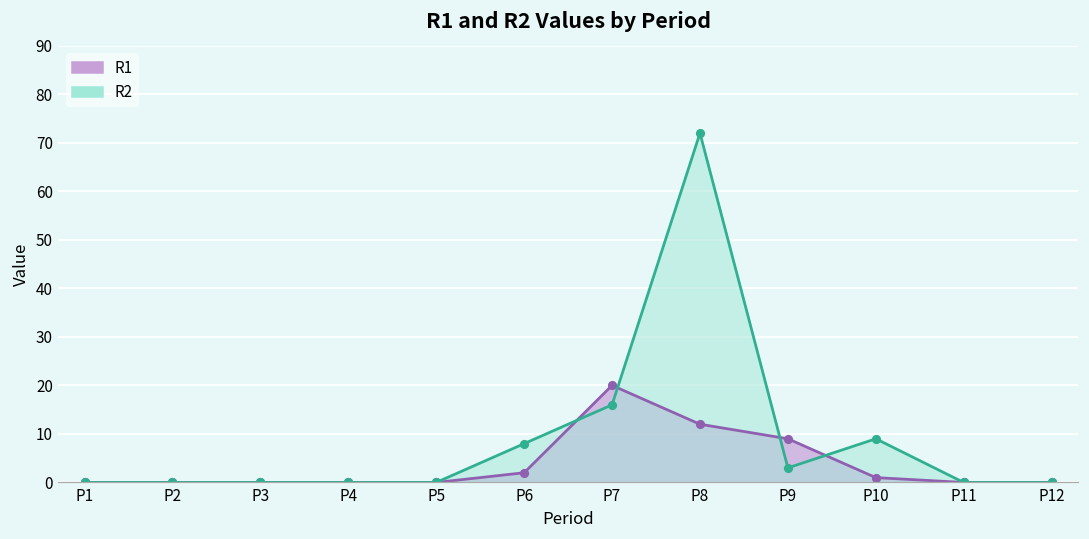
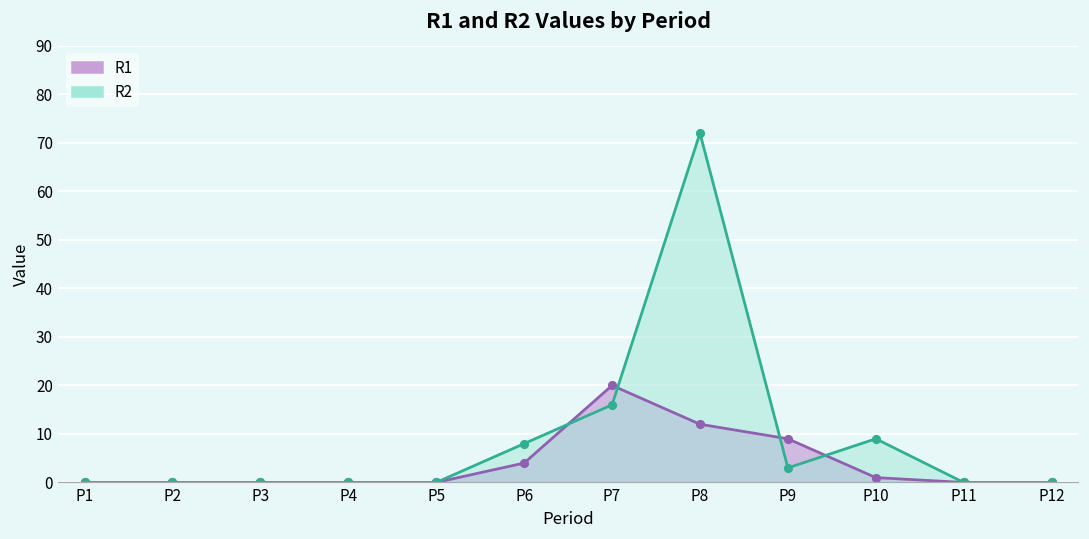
  {
    "R1": {
-     "P6": 2,
+     "P6": 4,
      "P7": 20,
      "P8": 12,
      "P9": 9,
      "P10": 1
    },
    "R2": {
      "P6": 8,
      "P7": 16,
      "P8": 72,
      "P9": 3,
      "P10": 9
    }
  }
